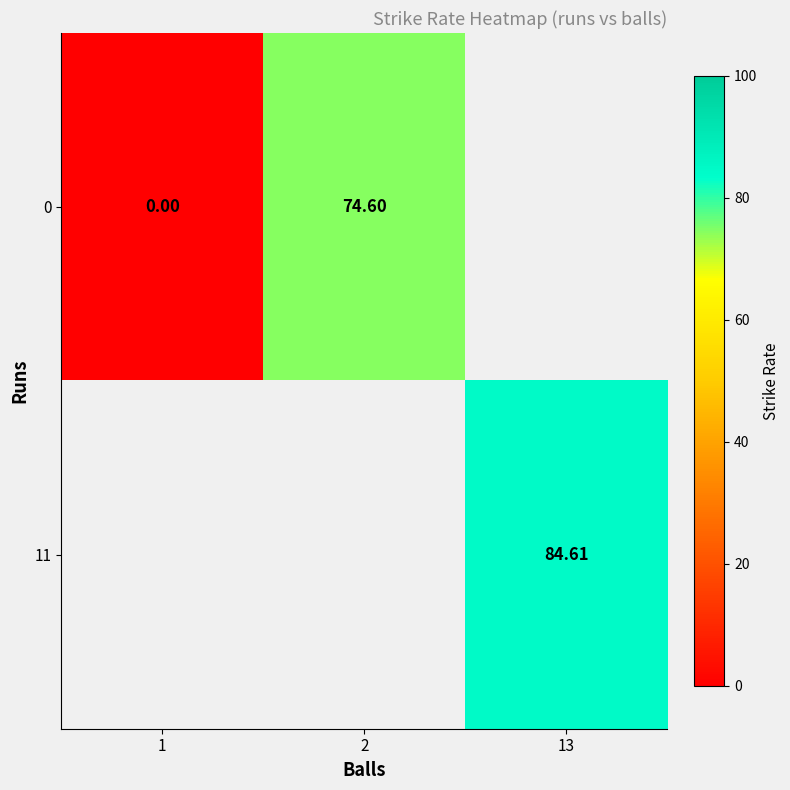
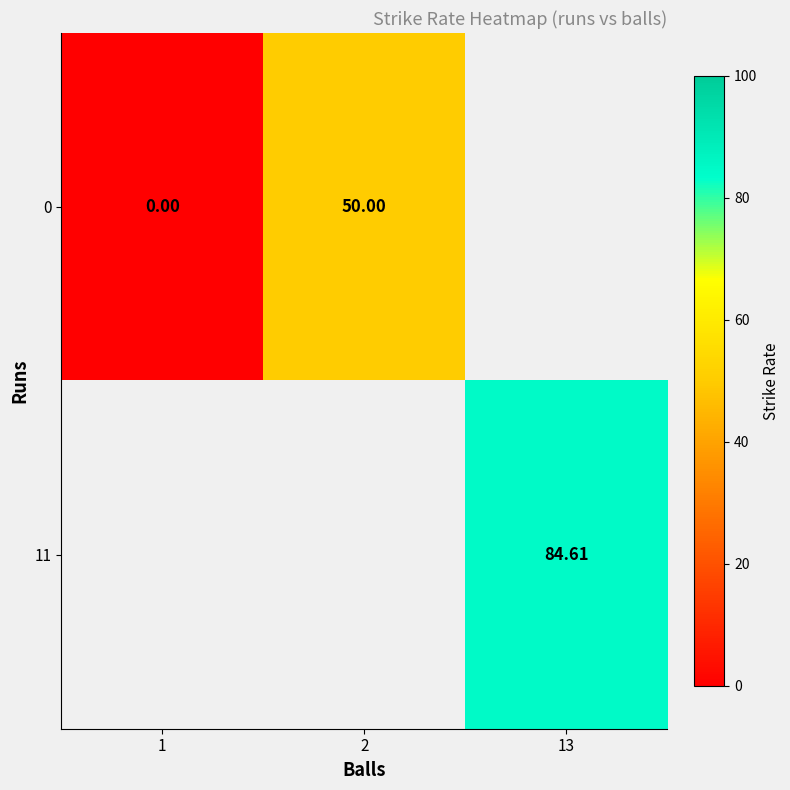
  {
    "0": {
      "1": 0.00,
-     "2": 74.60
+     "2": 50.00
    },
    "11": {
      "13": 84.61
    }
  }
